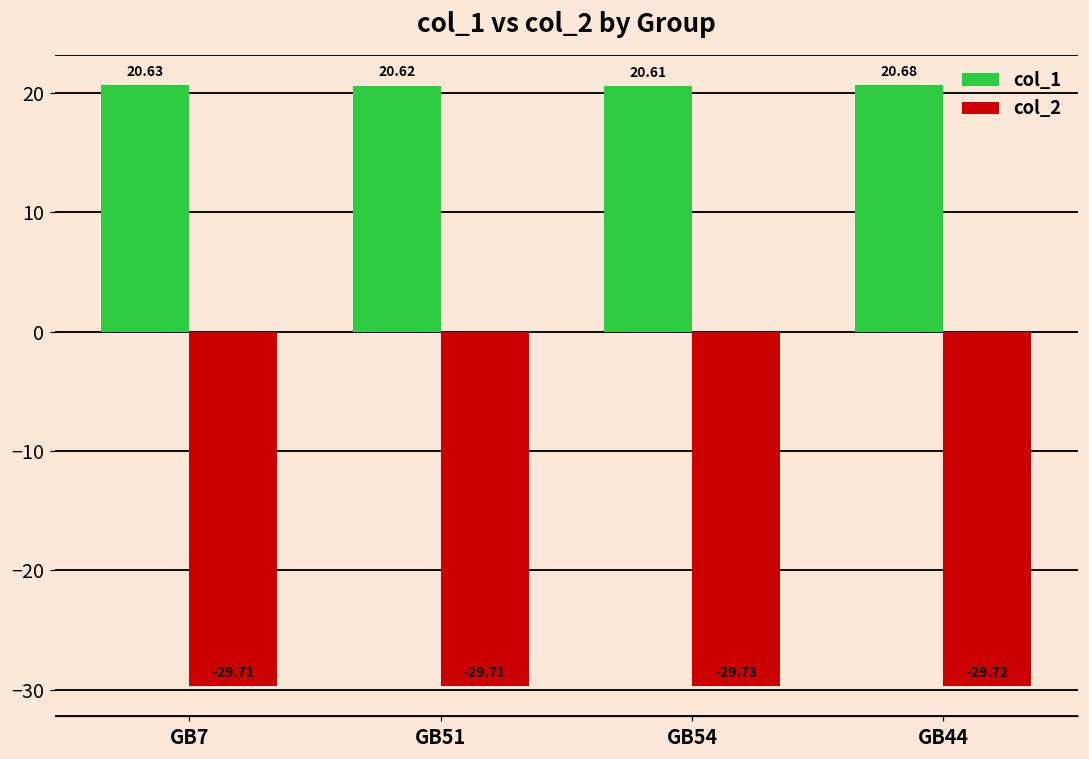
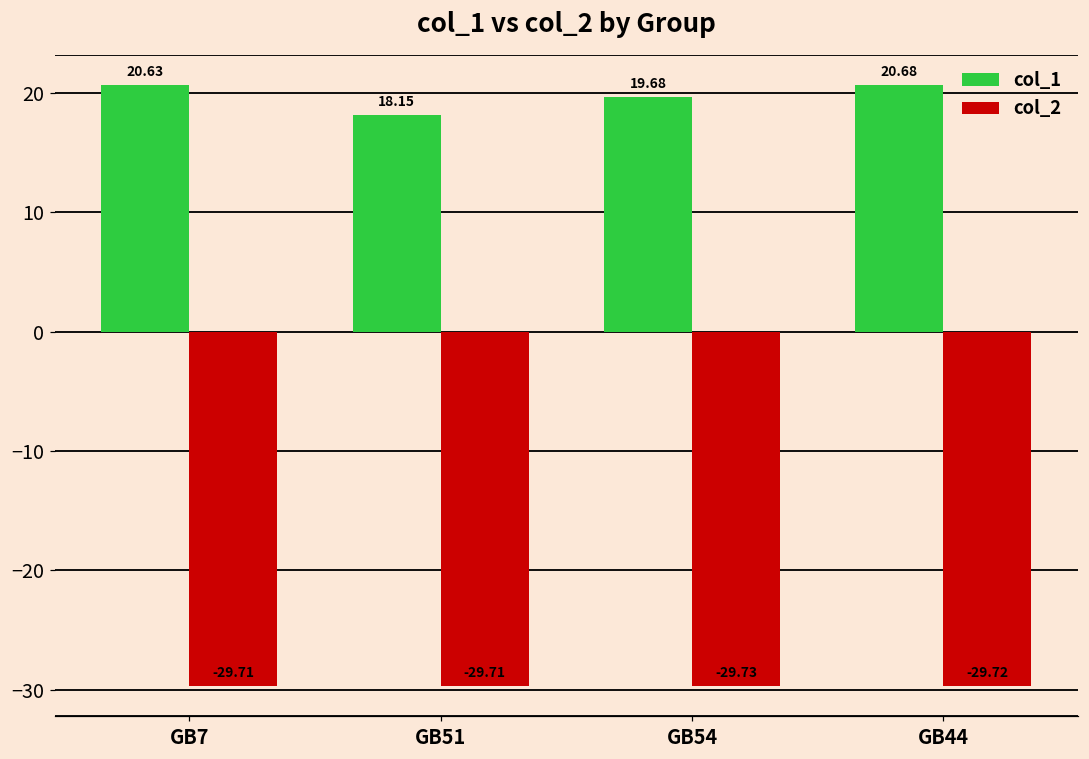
  {
    "col_1": {
      "GB7": 20.63,
-     "GB51": 20.62,
-     "GB54": 20.61,
+     "GB51": 18.15,
+     "GB54": 19.68,
      "GB44": 20.68
    },
    "col_2": {
      "GB7": -29.71,
      "GB51": -29.71,
      "GB54": -29.73,
      "GB44": -29.72
    }
  }
